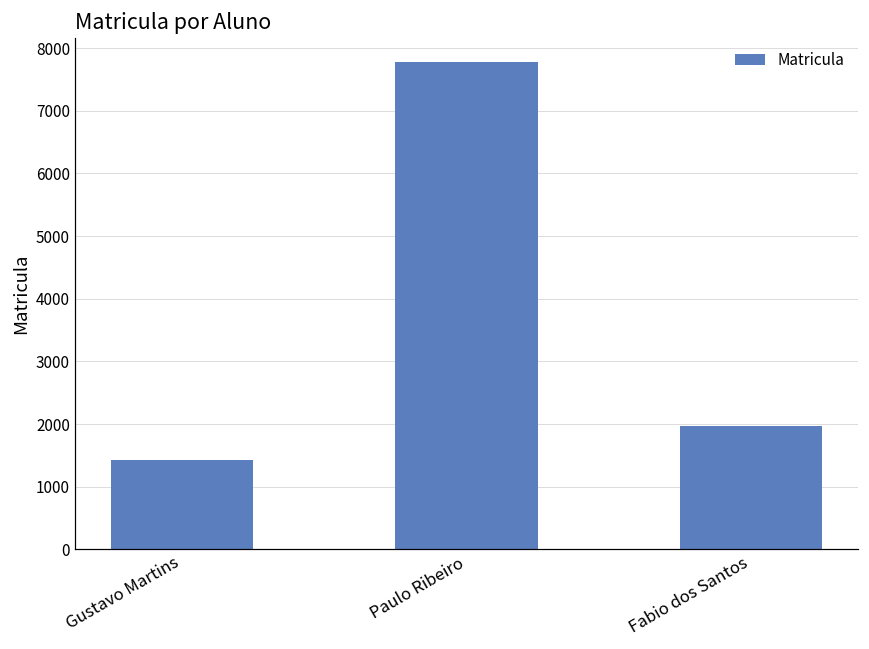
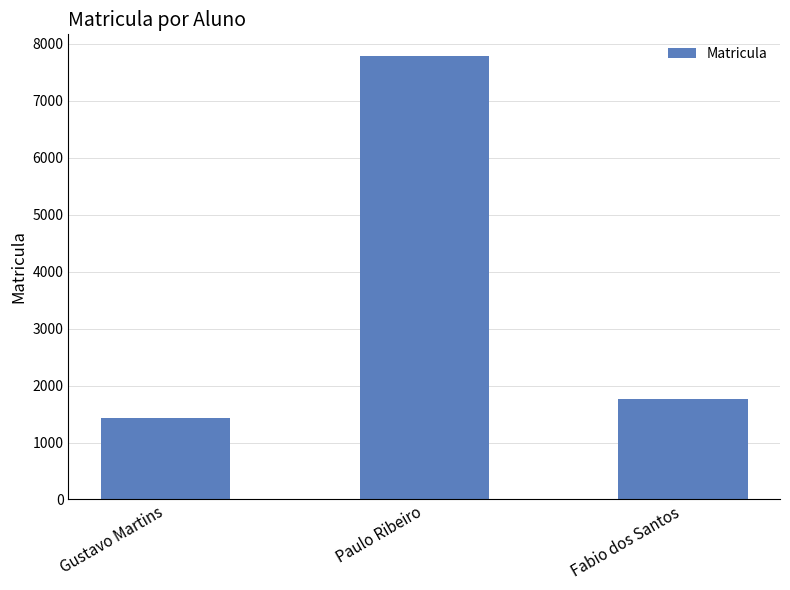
  {
    "Gustavo Martins": 1400,
    "Paulo Ribeiro": 7800,
-   "Fabio dos Santos": 2000
+   "Fabio dos Santos": 1800
  }
